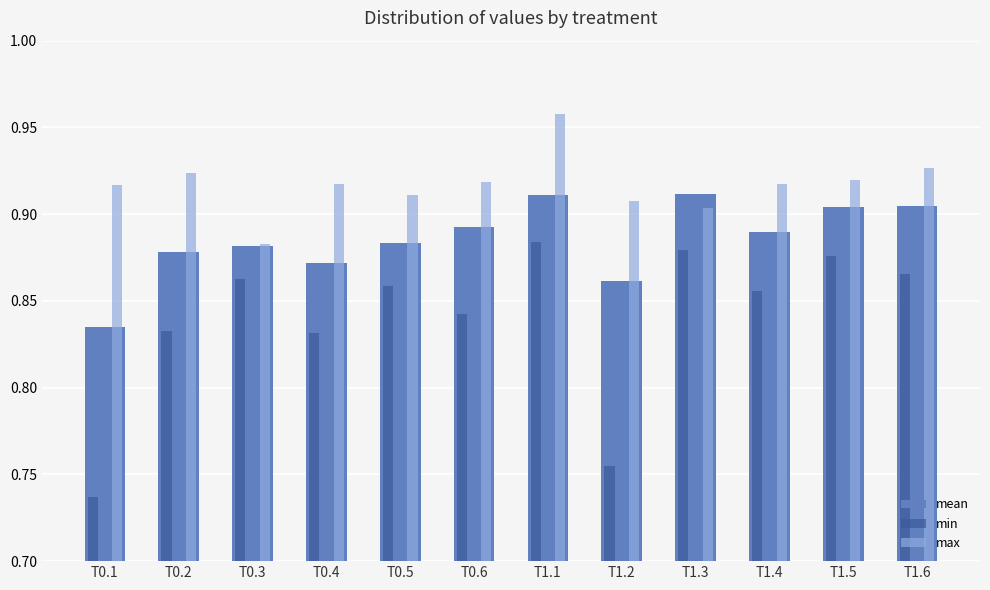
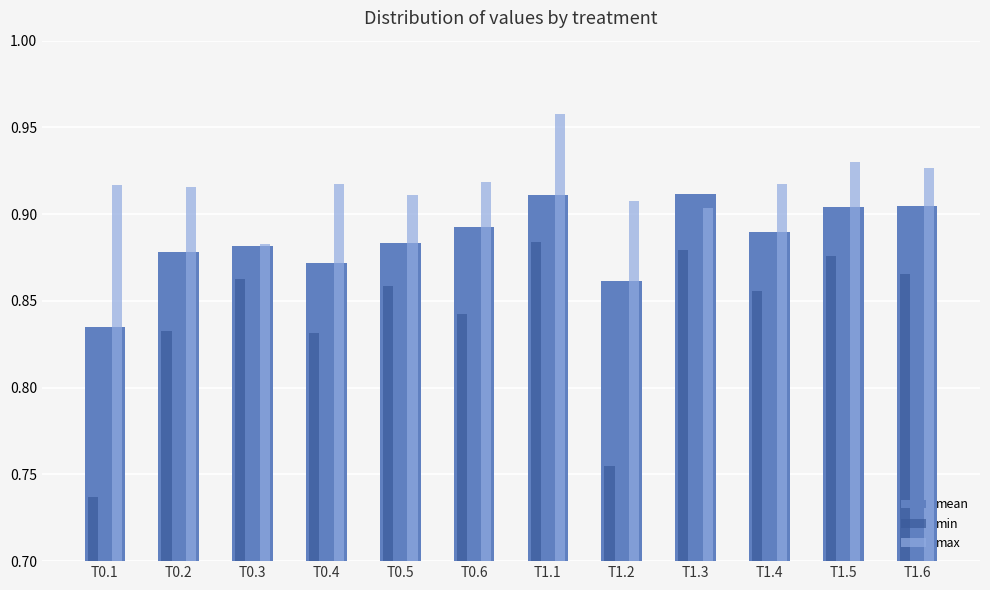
  {
    "max": {
      "T0.1": 0.917,
-     "T0.2": 0.924,
+     "T0.2": 0.916,
      "T0.3": 0.883,
      "T0.4": 0.917,
      "T0.5": 0.911,
      "T0.6": 0.919,
      "T1.1": 0.958,
      "T1.2": 0.908,
      "T1.4": 0.917,
-     "T1.5": 0.920,
+     "T1.5": 0.930,
      "T1.6": 0.927
    }
  }
